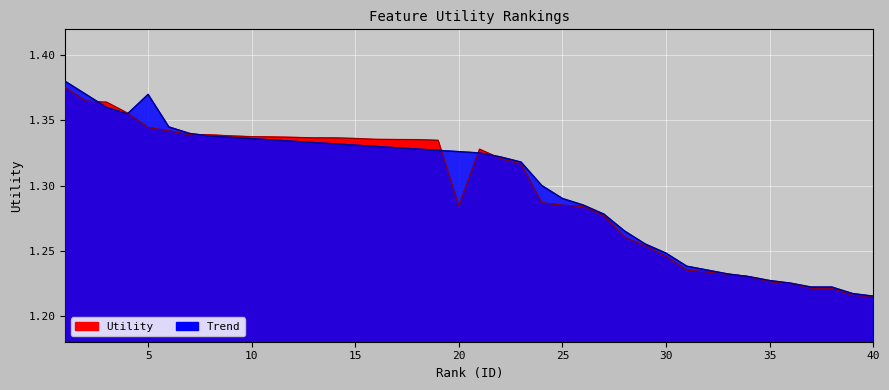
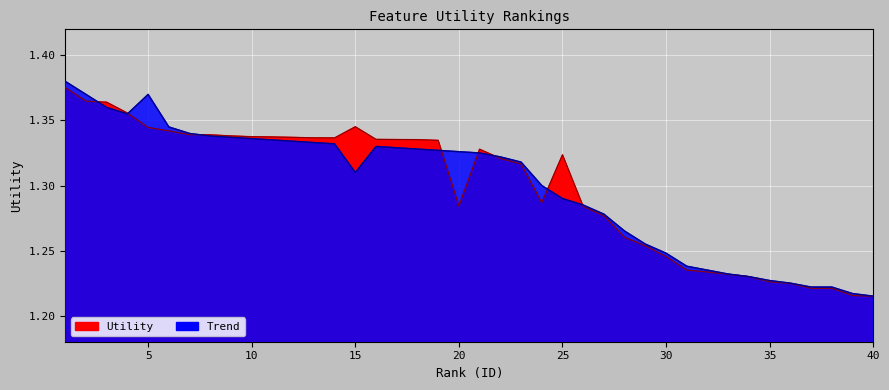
  {
    "Utility": {
      "5": 1.345,
-     "15": 1.336,
+     "15": 1.345,
      "20": 1.284,
-     "25": 1.285,
+     "25": 1.324,
      "30": 1.245
    },
    "Trend": {
      "5": 1.370,
-     "15": 1.331,
+     "15": 1.310,
      "20": 1.326,
      "25": 1.290,
      "30": 1.248
    }
  }
